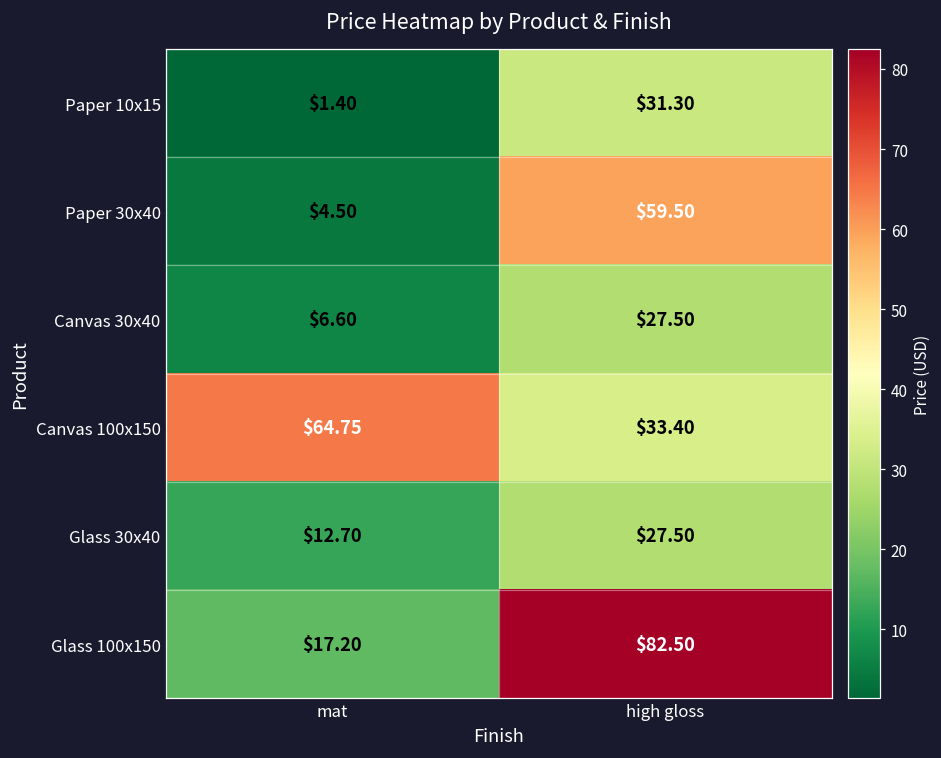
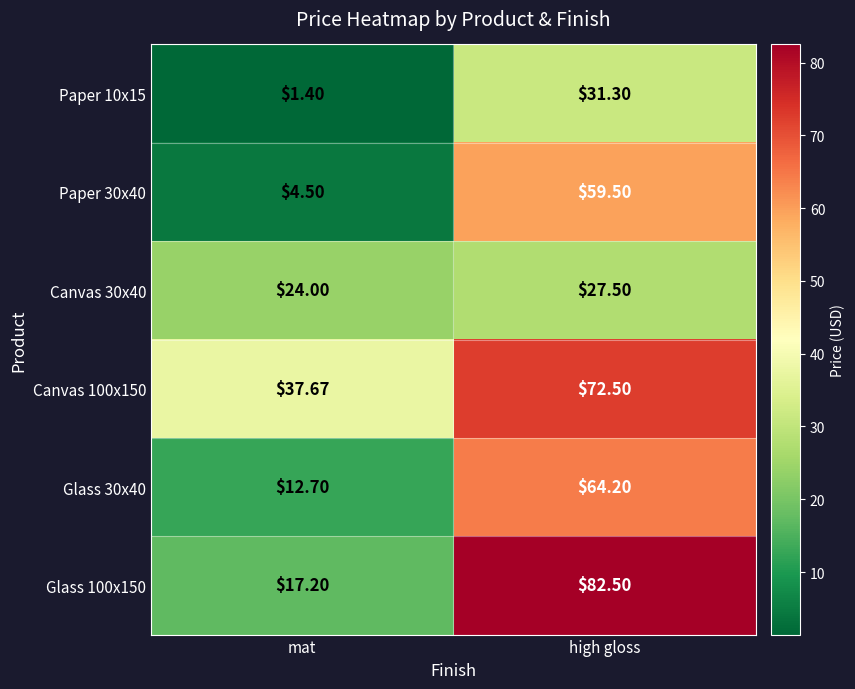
  {
    "Paper 10x15": {
      "mat": "$1.40",
      "high gloss": "$31.30"
    },
    "Paper 30x40": {
      "mat": "$4.50",
      "high gloss": "$59.50"
    },
    "Canvas 30x40": {
-     "mat": "$6.60",
+     "mat": "$24.00",
      "high gloss": "$27.50"
    },
    "Canvas 100x150": {
-     "mat": "$64.75",
-     "high gloss": "$33.40"
+     "mat": "$37.67",
+     "high gloss": "$72.50"
    },
    "Glass 30x40": {
      "mat": "$12.70",
-     "high gloss": "$27.50"
+     "high gloss": "$64.20"
    },
    "Glass 100x150": {
      "mat": "$17.20",
      "high gloss": "$82.50"
    }
  }
